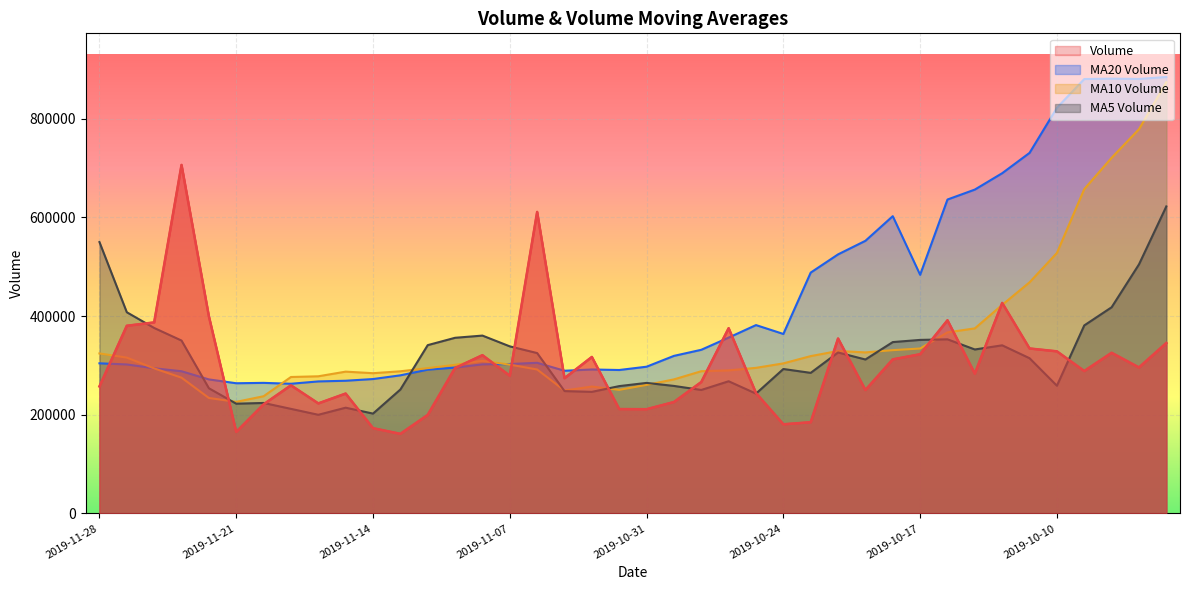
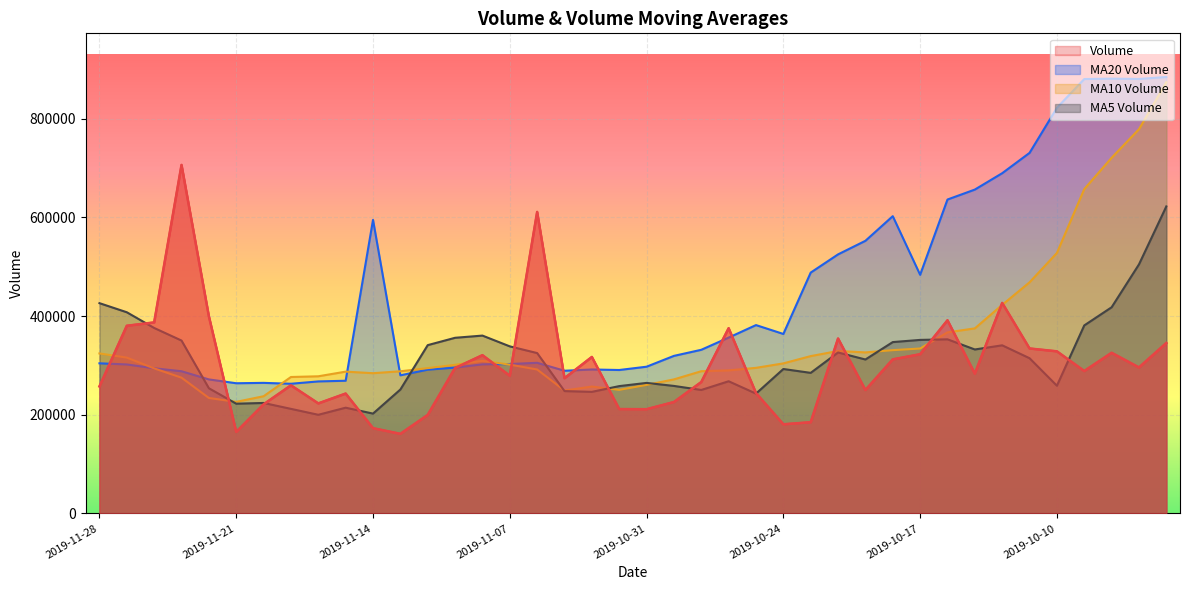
  {
    "MA20 Volume": {
      "2019-11-28": 300000,
      "2019-11-21": 260000,
-     "2019-11-14": 270000,
+     "2019-11-14": 590000,
      "2019-10-31": 300000,
      "2019-10-24": 360000,
      "2019-10-17": 480000
    },
    "MA5 Volume": {
-     "2019-11-28": 550000,
+     "2019-11-28": 430000,
      "2019-11-14": 200000,
      "2019-11-07": 340000,
      "2019-10-24": 290000,
      "2019-10-17": 350000,
      "2019-10-10": 260000
    }
  }
